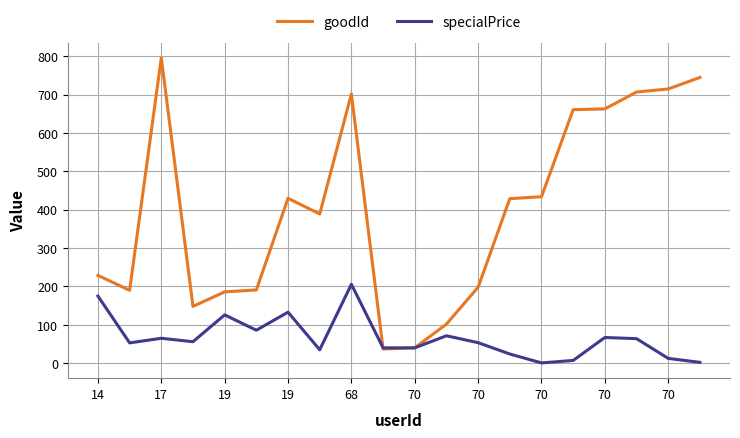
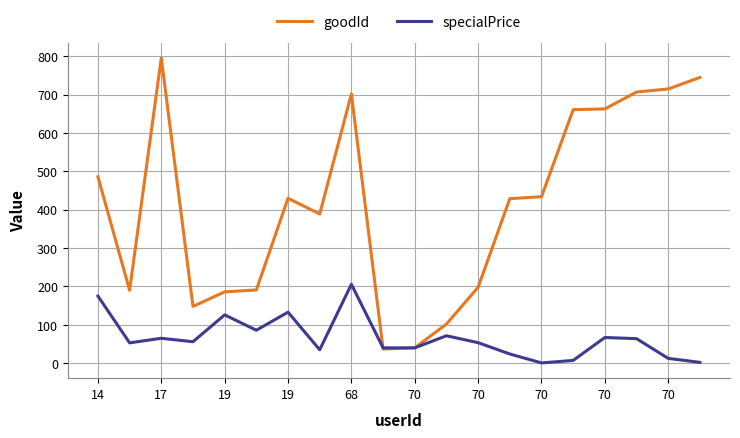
  {
    "goodId": {
-     "14": 230,
+     "14": 490,
      "68": 700
    },
    "specialPrice": {
      "14": 180,
      "68": 210
    }
  }
